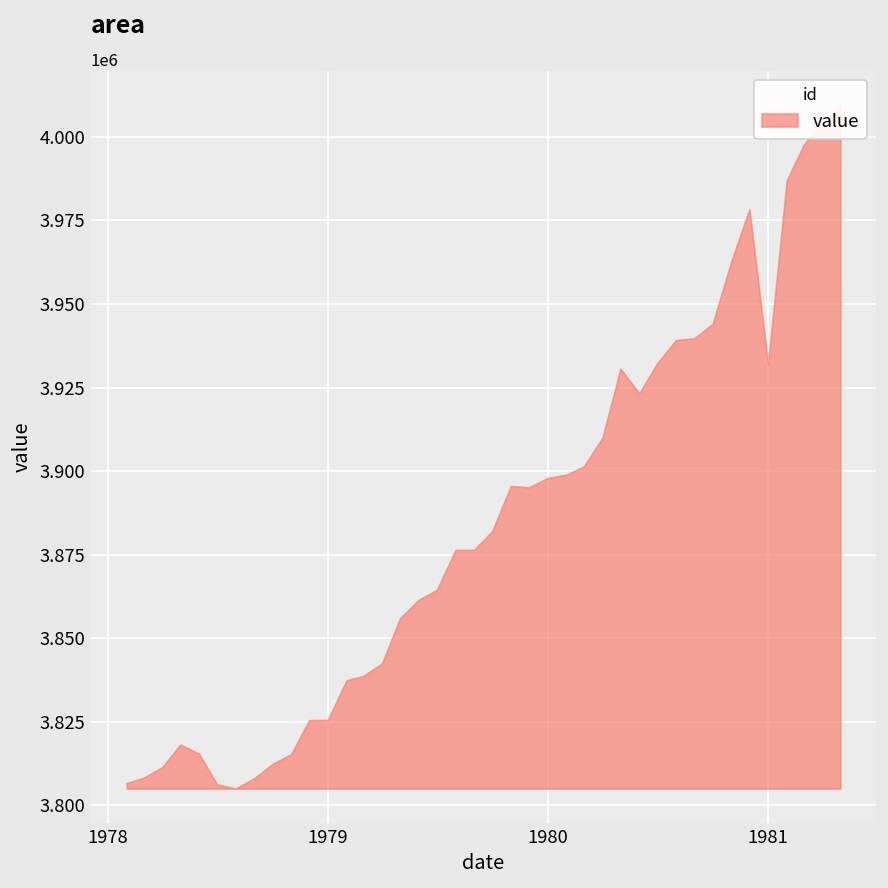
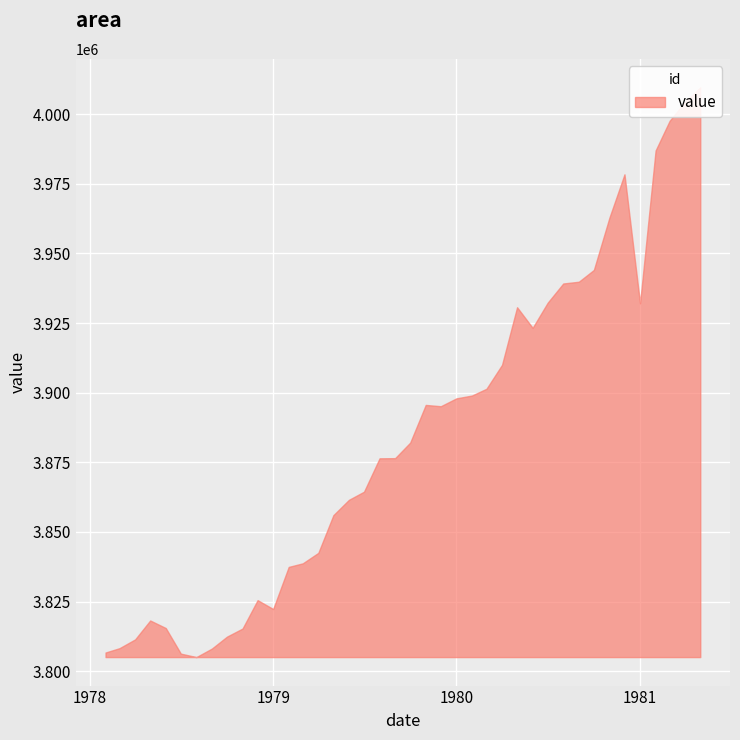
  {
-   "1979": 3826000,
+   "1979": 3822000,
    "1980": 3898000,
    "1981": 3932000
  }
